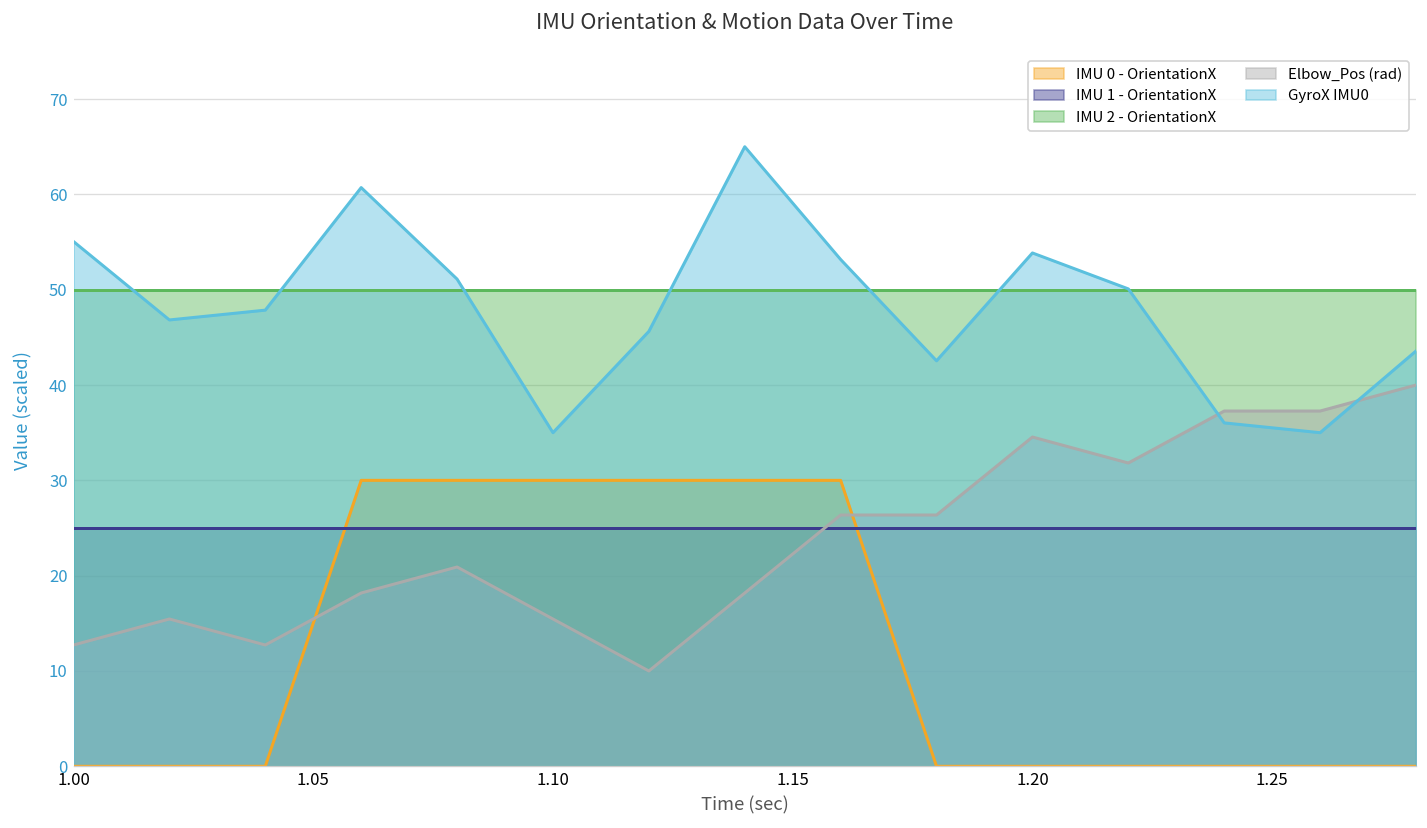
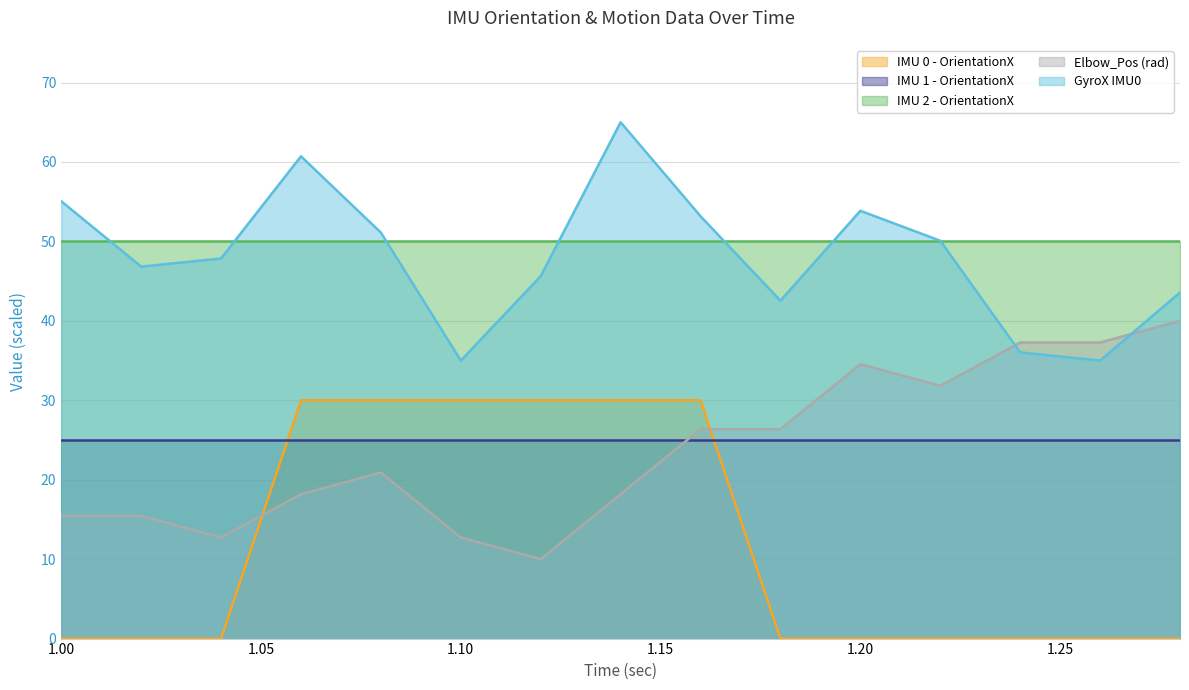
  {
    "IMU 0 - OrientationX": {
      "1.00": 0,
      "1.10": 30,
      "1.20": 0
    },
    "IMU 1 - OrientationX": {
      "1.00": 25,
      "1.10": 25,
      "1.20": 25
    },
    "IMU 2 - OrientationX": {
      "1.00": 50,
      "1.10": 50,
      "1.20": 50
    },
    "Elbow_Pos (rad)": {
-     "1.00": 13,
-     "1.10": 15,
+     "1.00": 15,
+     "1.10": 13,
      "1.20": 35
    },
    "GyroX IMU0": {
      "1.00": 55,
      "1.10": 35,
      "1.20": 54
    }
  }
